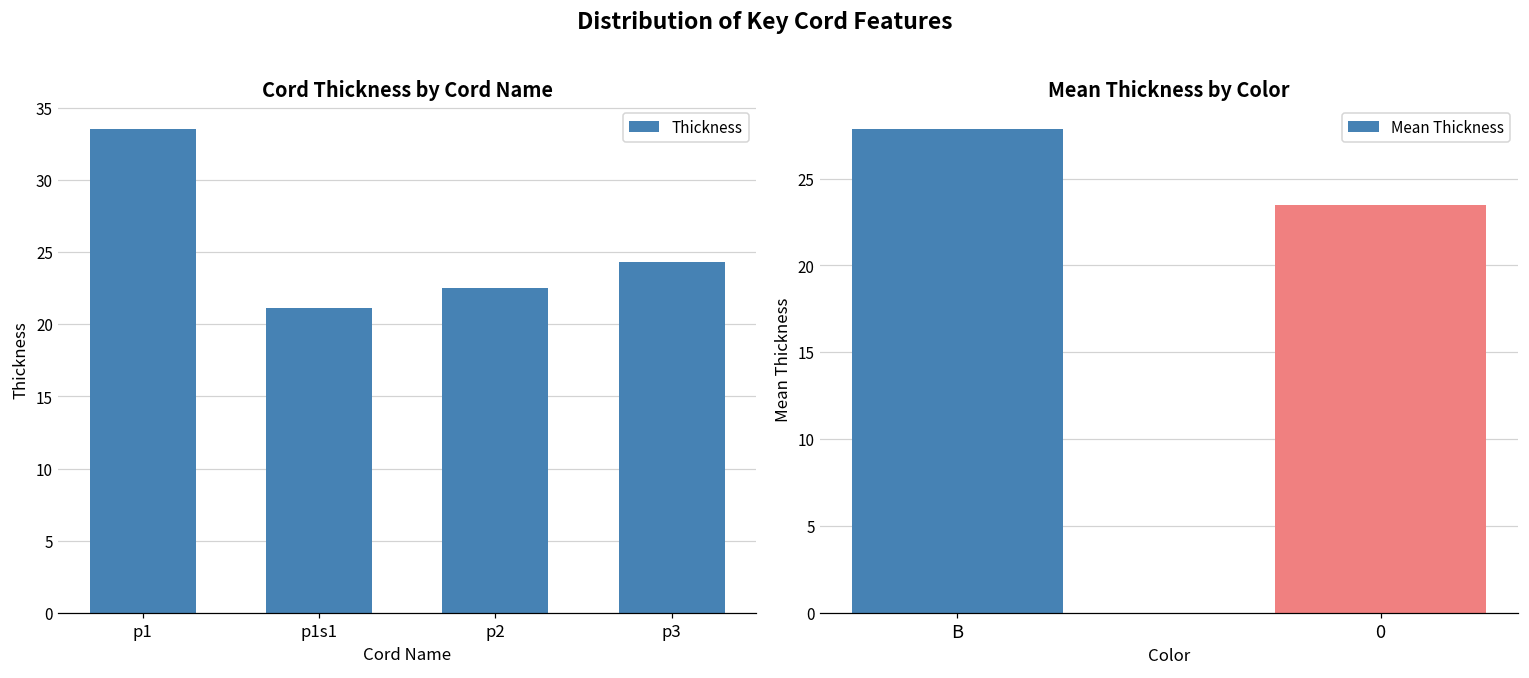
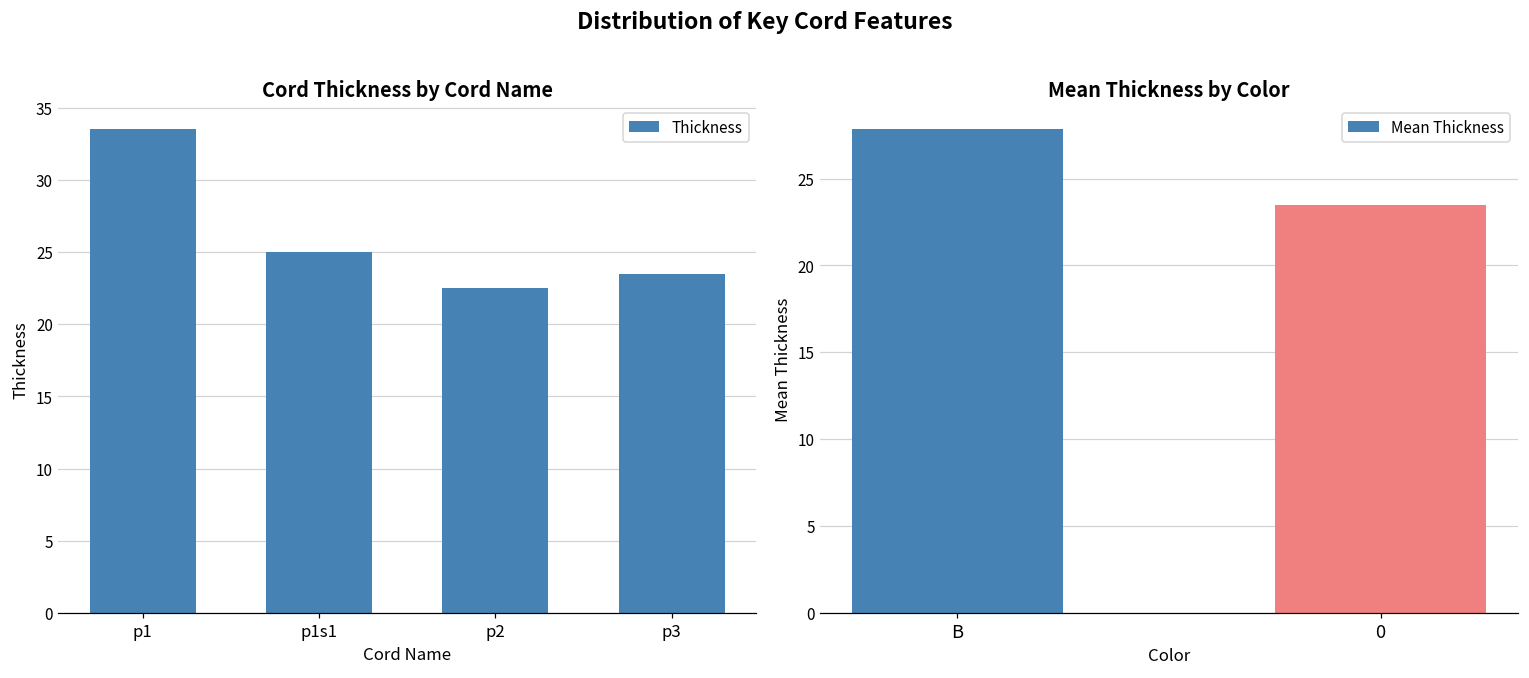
  {
    "Cord Thickness by Cord Name": {
      "p1": 33.5,
-     "p1s1": 21.1,
+     "p1s1": 25.0,
      "p2": 22.5,
-     "p3": 24.3
+     "p3": 23.5
    },
    "Mean Thickness by Color": {
      "B": 27.8,
      "0": 23.5
    }
  }
